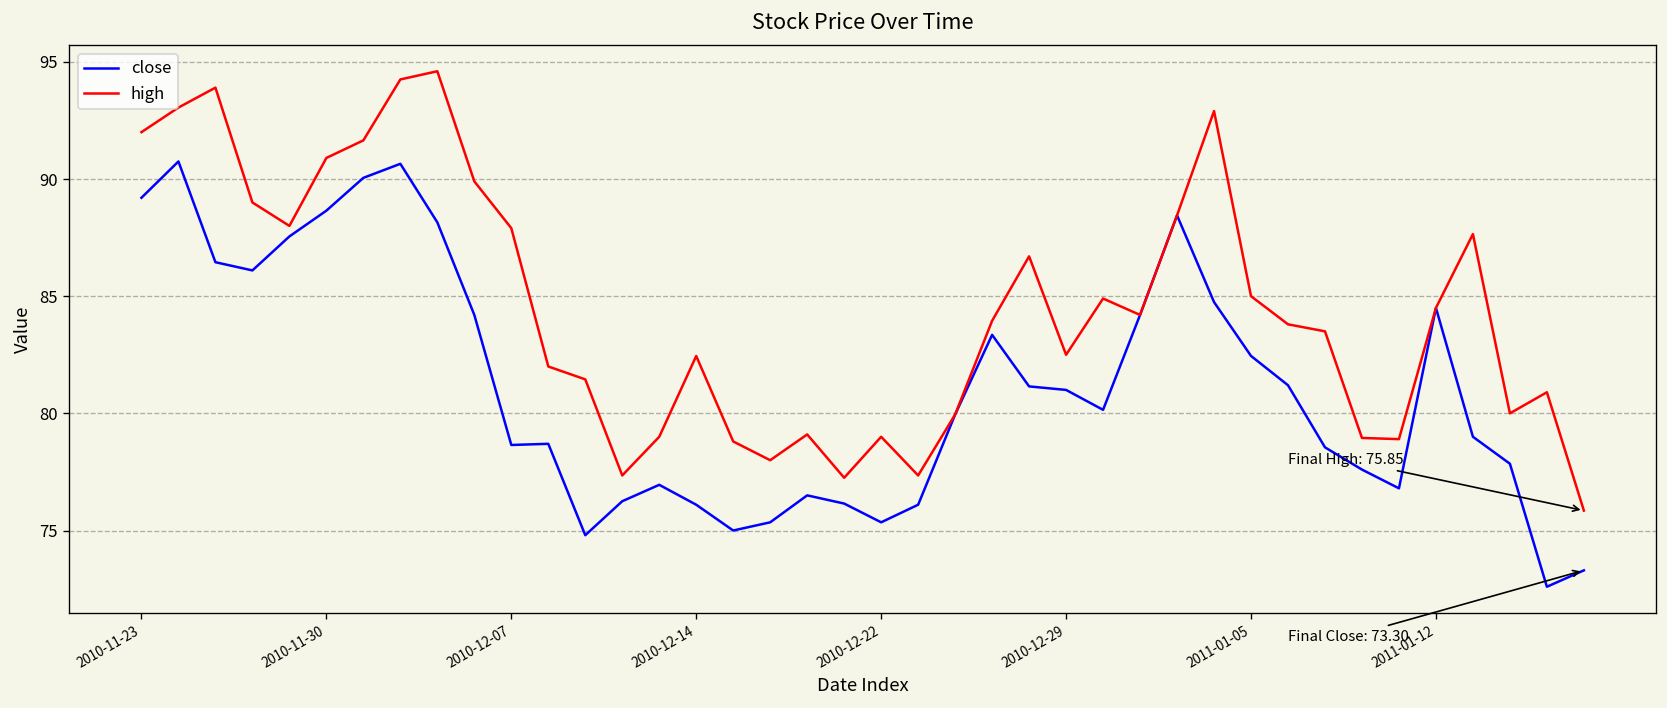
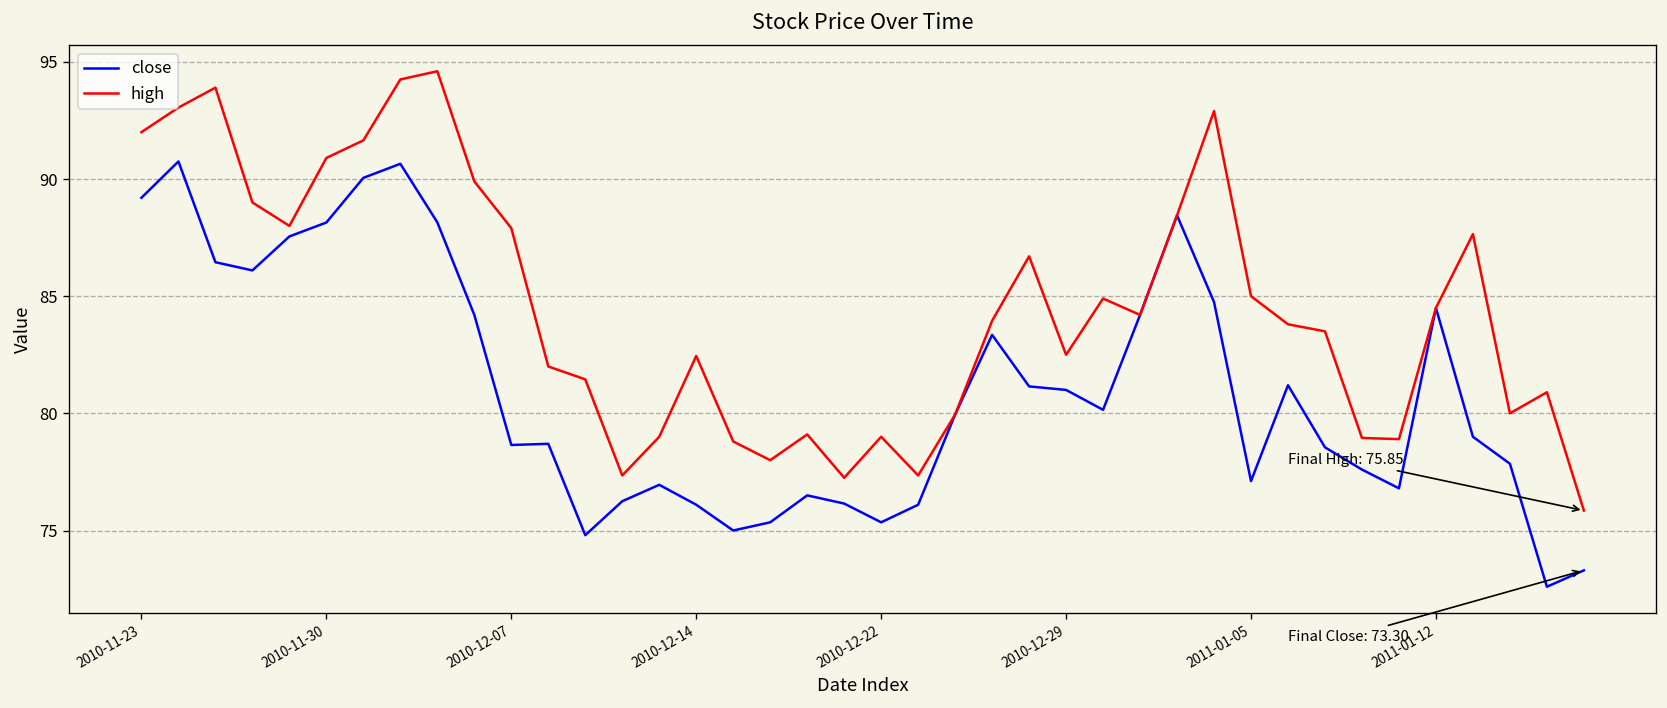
  {
    "close": {
      "2010-11-23": 89.2,
-     "2010-11-30": 88.7,
+     "2010-11-30": 88.1,
      "2010-12-07": 78.7,
      "2010-12-14": 76.1,
      "2010-12-22": 75.3,
      "2010-12-29": 81.0,
-     "2011-01-05": 82.4
+     "2011-01-05": 77.1
    },
    "high": {
      "2010-11-23": 92.0,
      "2010-11-30": 90.9,
      "2010-12-07": 87.9,
      "2010-12-14": 82.4,
      "2010-12-22": 79.0,
      "2010-12-29": 82.5,
      "2011-01-05": 85.0
    }
  }
